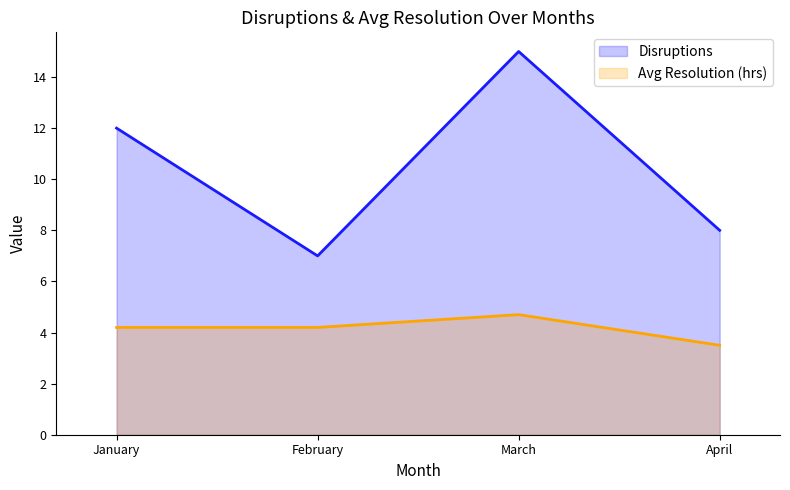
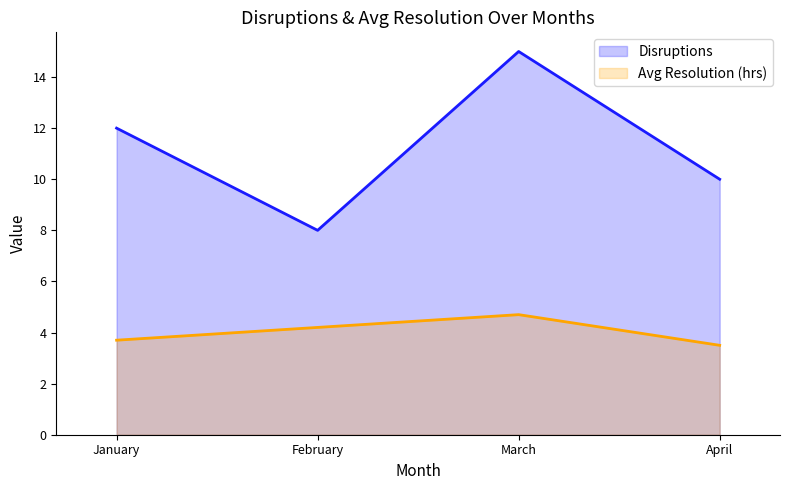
  {
    "Disruptions": {
      "January": 12,
-     "February": 7,
+     "February": 8,
      "March": 15,
-     "April": 8
+     "April": 10
    },
    "Avg Resolution (hrs)": {
-     "January": 4.2,
+     "January": 3.7,
      "February": 4.2,
      "March": 4.7,
      "April": 3.5
    }
  }
